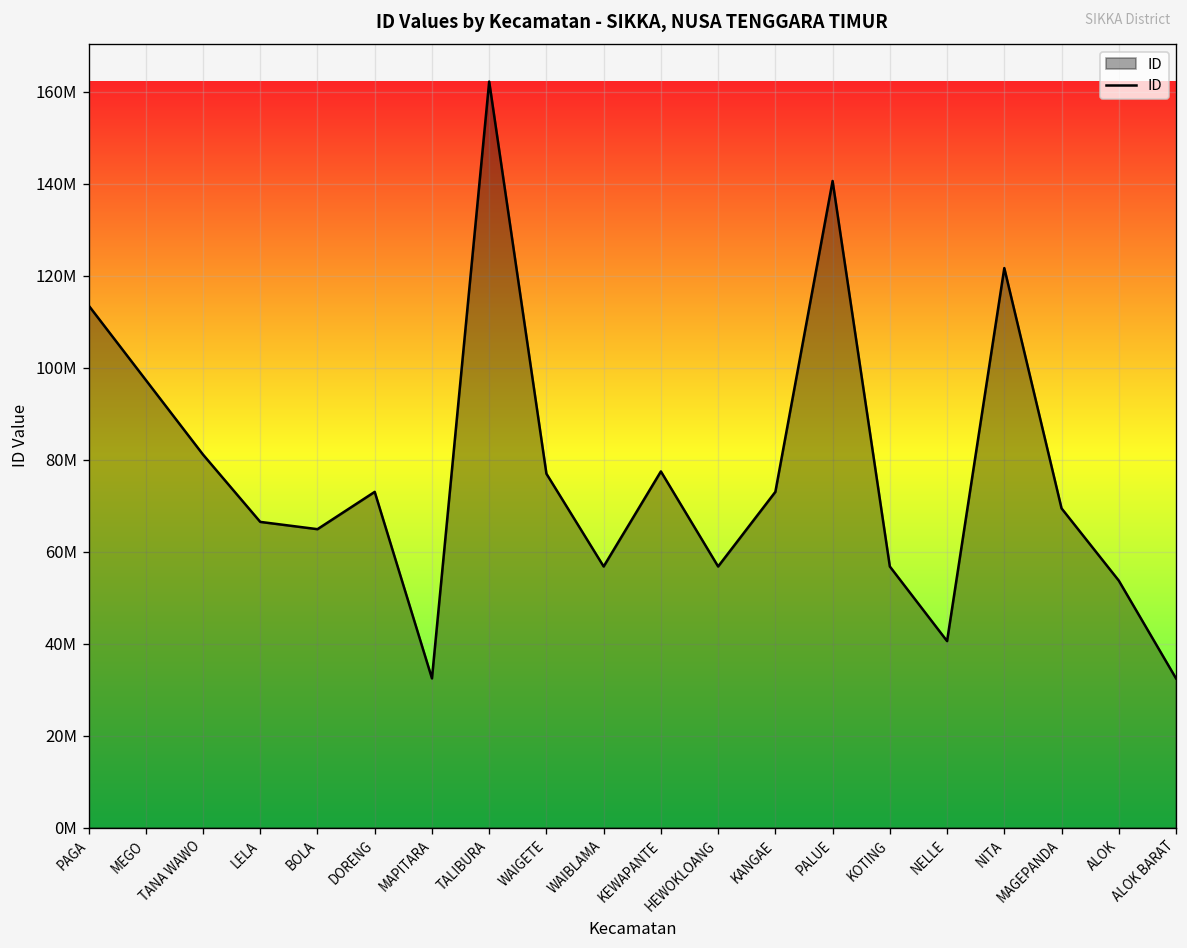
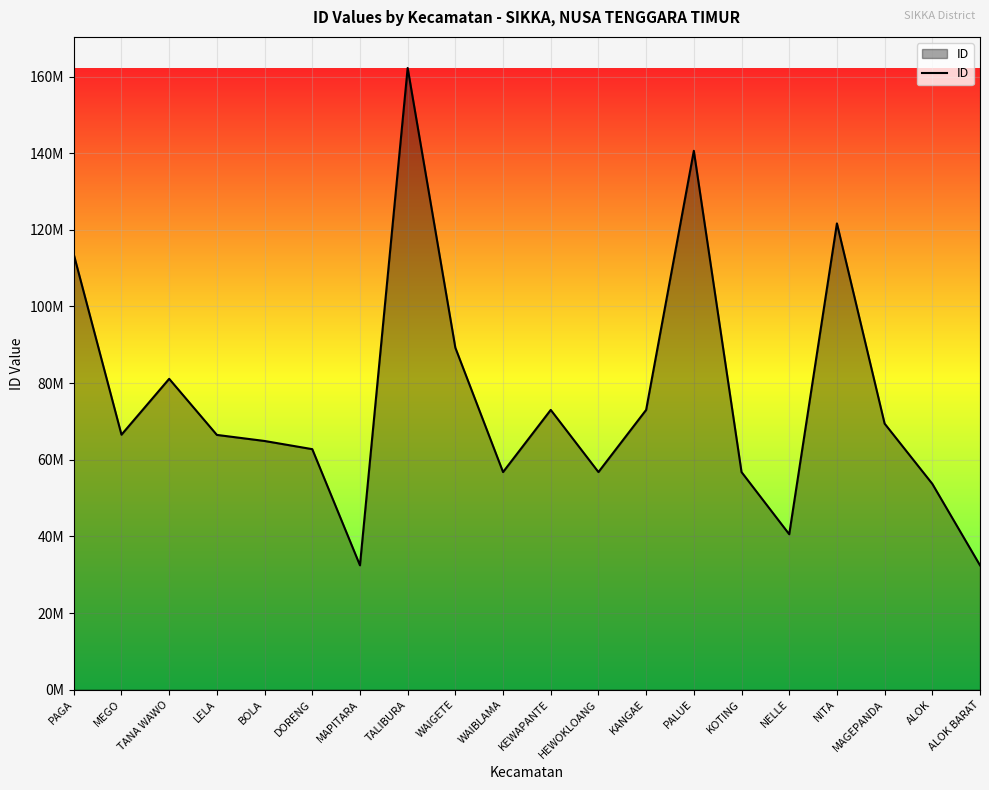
  {
    "PAGA": 114000000,
-   "MEGO": 97000000,
+   "MEGO": 67000000,
    "TANA WAWO": 81000000,
    "LELA": 66000000,
    "BOLA": 65000000,
-   "DORENG": 73000000,
+   "DORENG": 63000000,
    "MAPITARA": 32000000,
    "TALIBURA": 162000000,
-   "WAIGETE": 77000000,
+   "WAIGETE": 89000000,
    "WAIBLAMA": 57000000,
-   "KEWAPANTE": 77000000,
+   "KEWAPANTE": 73000000,
    "HEWOKLOANG": 57000000,
    "KANGAE": 73000000,
    "PALUE": 141000000,
    "KOTING": 57000000,
    "NELLE": 41000000,
    "NITA": 122000000,
    "MAGEPANDA": 69000000,
    "ALOK": 54000000,
    "ALOK BARAT": 32000000
  }
